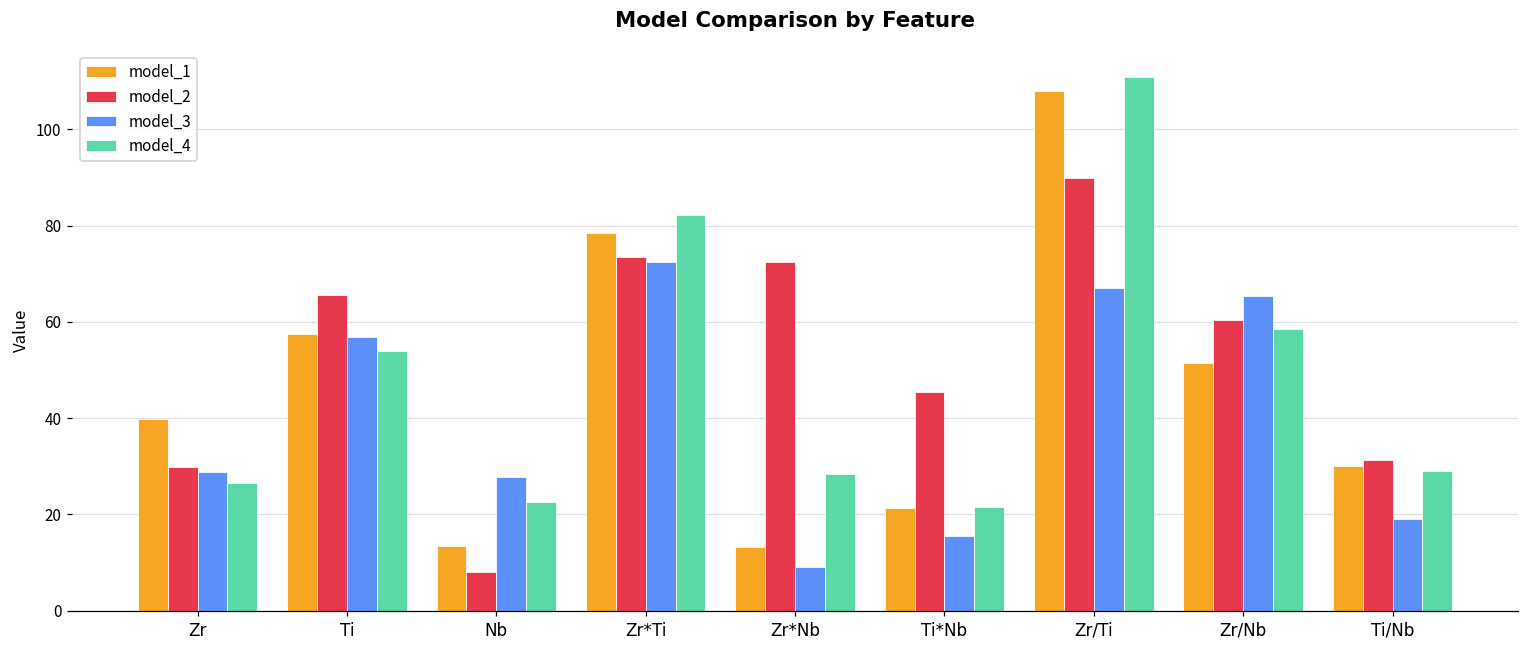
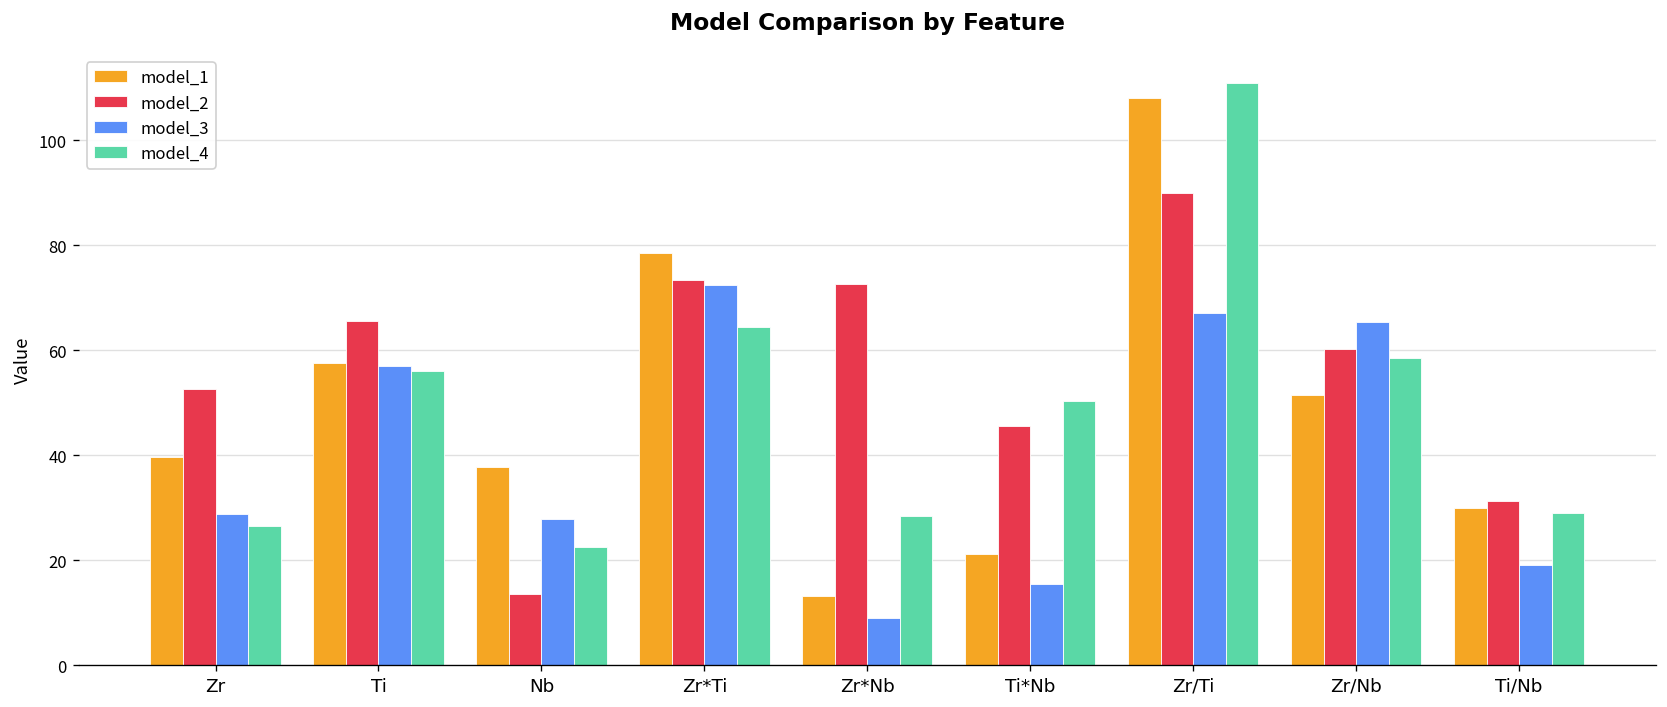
  {
    "model_1": {
      "Zr": 40,
      "Ti": 57,
-     "Nb": 14,
+     "Nb": 38,
      "Zr*Ti": 78,
      "Zr*Nb": 13,
      "Ti*Nb": 21,
      "Zr/Ti": 108,
      "Zr/Nb": 51,
      "Ti/Nb": 30
    },
    "model_2": {
-     "Zr": 30,
+     "Zr": 53,
      "Ti": 66,
-     "Nb": 8,
+     "Nb": 14,
      "Zr*Ti": 73,
      "Zr*Nb": 73,
      "Ti*Nb": 45,
      "Zr/Ti": 90,
      "Zr/Nb": 60,
      "Ti/Nb": 31
    },
    "model_3": {
      "Zr": 29,
      "Ti": 57,
      "Nb": 28,
      "Zr*Ti": 72,
      "Zr*Nb": 9,
      "Ti*Nb": 16,
      "Zr/Ti": 67,
      "Zr/Nb": 65,
      "Ti/Nb": 19
    },
    "model_4": {
      "Zr": 27,
-     "Ti": 54,
+     "Ti": 56,
      "Nb": 23,
-     "Zr*Ti": 82,
+     "Zr*Ti": 64,
      "Zr*Nb": 28,
-     "Ti*Nb": 22,
+     "Ti*Nb": 50,
      "Zr/Ti": 111,
      "Zr/Nb": 59,
      "Ti/Nb": 29
    }
  }
